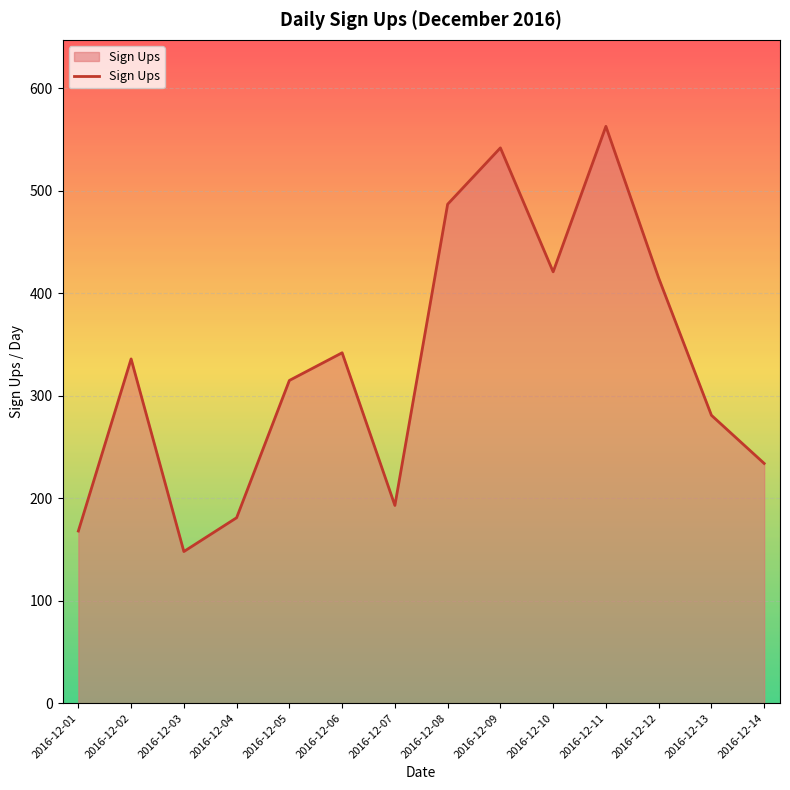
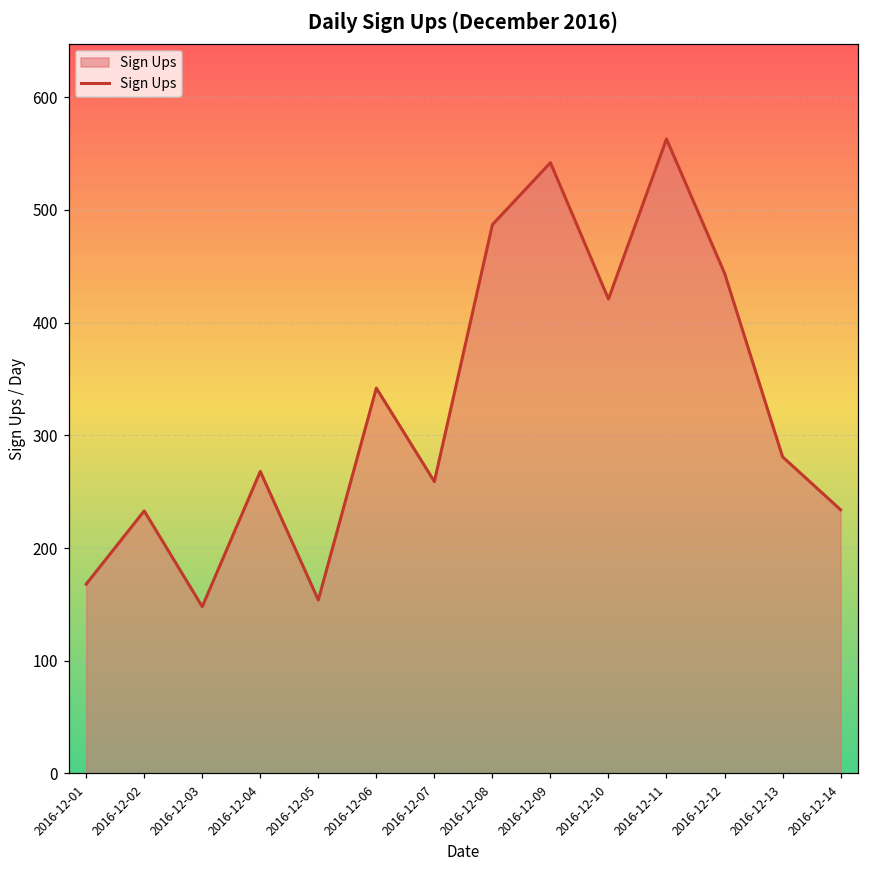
  {
    "2016-12-01": 168,
-   "2016-12-02": 336,
+   "2016-12-02": 233,
    "2016-12-03": 148,
-   "2016-12-04": 181,
-   "2016-12-05": 315,
+   "2016-12-04": 268,
+   "2016-12-05": 154,
    "2016-12-06": 342,
-   "2016-12-07": 193,
+   "2016-12-07": 259,
    "2016-12-08": 487,
    "2016-12-09": 542,
    "2016-12-10": 421,
    "2016-12-11": 563,
-   "2016-12-12": 415,
+   "2016-12-12": 444,
    "2016-12-13": 281,
    "2016-12-14": 234
  }
